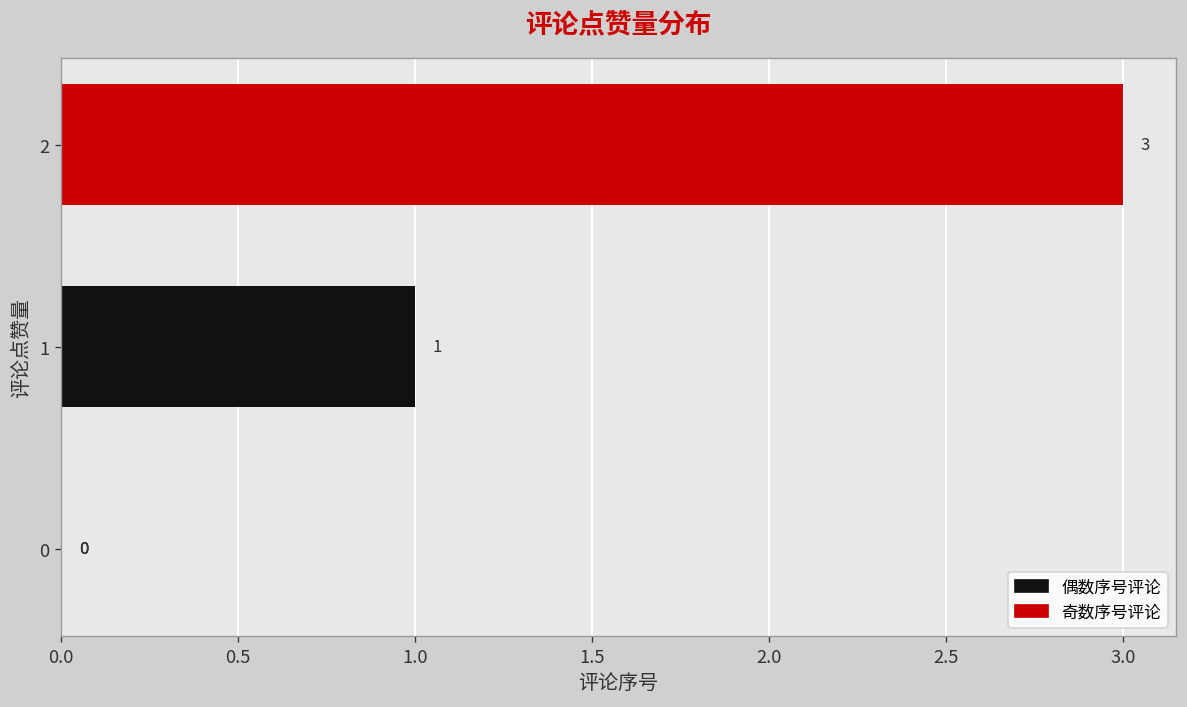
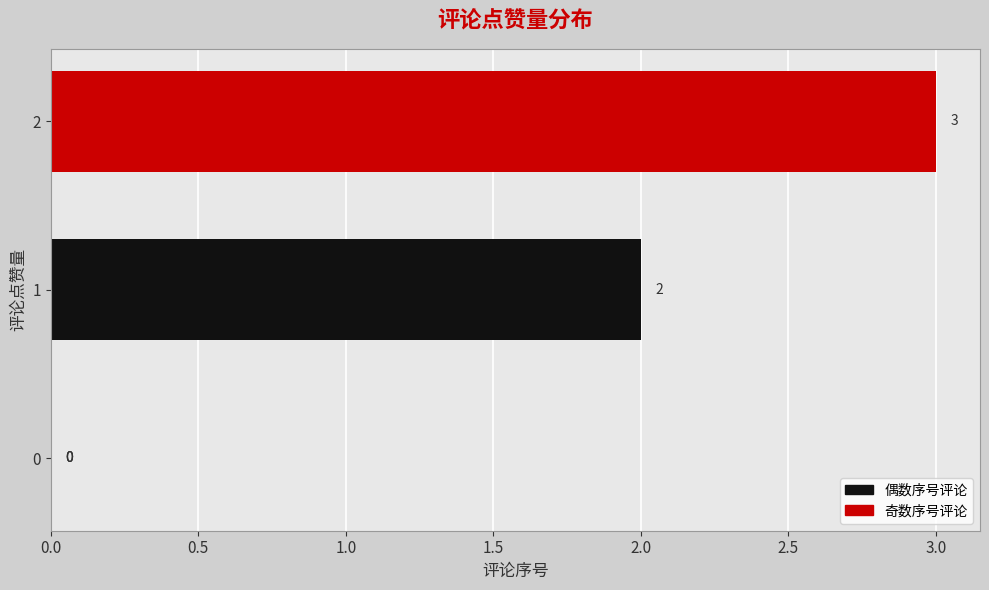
  {
    "2": 3,
-   "1": 1
+   "1": 2
  }
